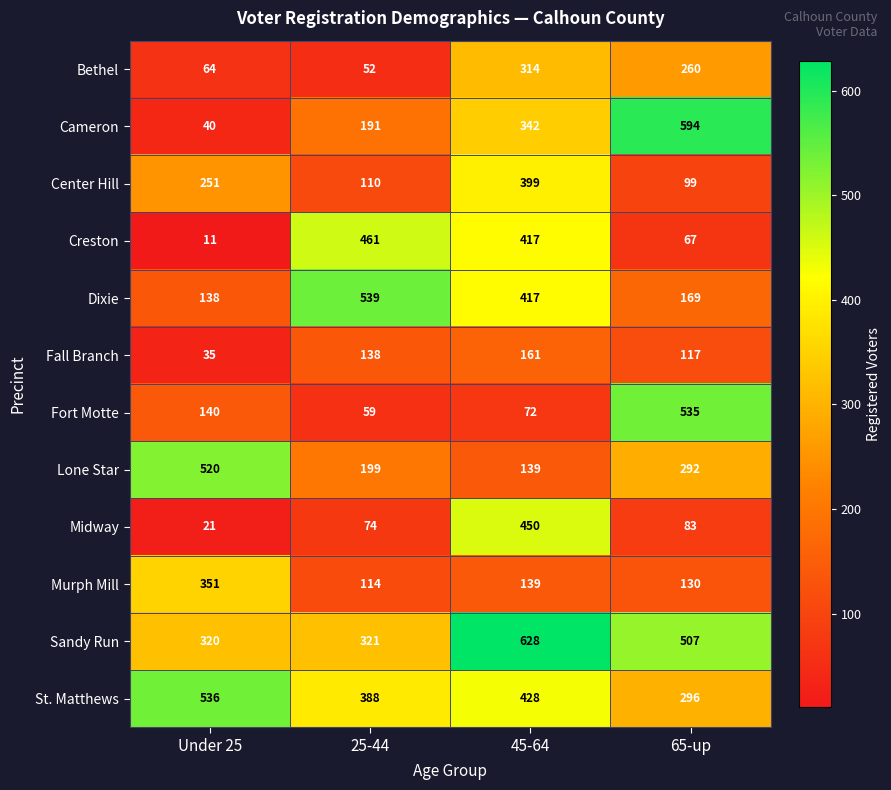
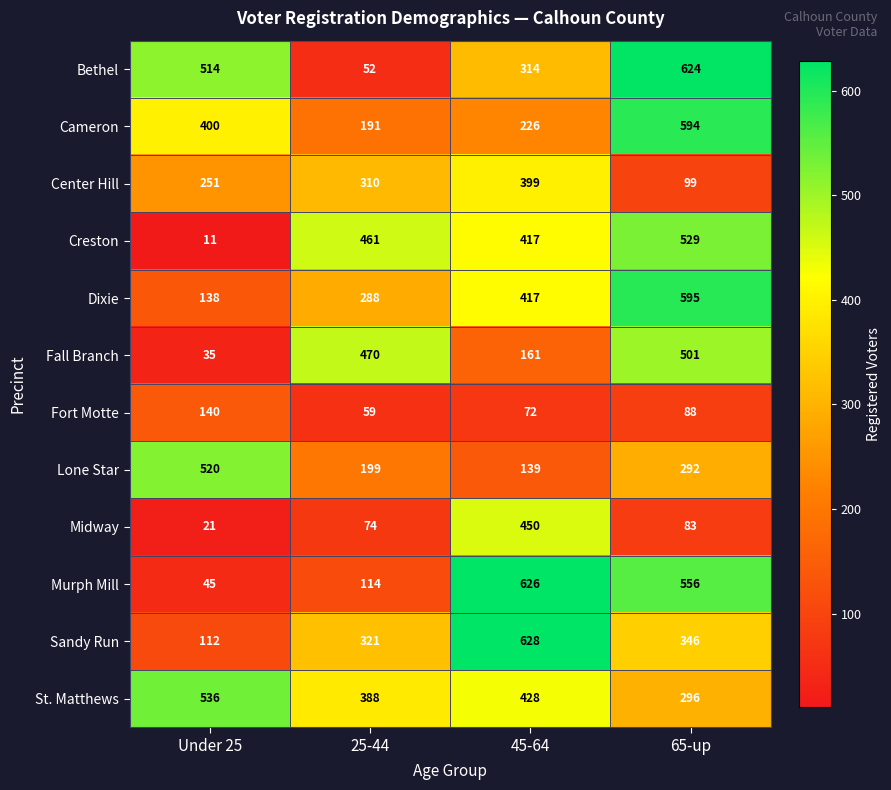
  {
    "Bethel": {
-     "Under 25": 64,
+     "Under 25": 514,
      "25-44": 52,
      "45-64": 314,
-     "65-up": 260
+     "65-up": 624
    },
    "Cameron": {
-     "Under 25": 40,
+     "Under 25": 400,
      "25-44": 191,
-     "45-64": 342,
+     "45-64": 226,
      "65-up": 594
    },
    "Center Hill": {
      "Under 25": 251,
-     "25-44": 110,
+     "25-44": 310,
      "45-64": 399,
      "65-up": 99
    },
    "Creston": {
      "Under 25": 11,
      "25-44": 461,
      "45-64": 417,
-     "65-up": 67
+     "65-up": 529
    },
    "Dixie": {
      "Under 25": 138,
-     "25-44": 539,
+     "25-44": 288,
      "45-64": 417,
-     "65-up": 169
+     "65-up": 595
    },
    "Fall Branch": {
      "Under 25": 35,
-     "25-44": 138,
+     "25-44": 470,
      "45-64": 161,
-     "65-up": 117
+     "65-up": 501
    },
    "Fort Motte": {
      "Under 25": 140,
      "25-44": 59,
      "45-64": 72,
-     "65-up": 535
+     "65-up": 88
    },
    "Lone Star": {
      "Under 25": 520,
      "25-44": 199,
      "45-64": 139,
      "65-up": 292
    },
    "Midway": {
      "Under 25": 21,
      "25-44": 74,
      "45-64": 450,
      "65-up": 83
    },
    "Murph Mill": {
-     "Under 25": 351,
+     "Under 25": 45,
      "25-44": 114,
-     "45-64": 139,
-     "65-up": 130
+     "45-64": 626,
+     "65-up": 556
    },
    "Sandy Run": {
-     "Under 25": 320,
+     "Under 25": 112,
      "25-44": 321,
      "45-64": 628,
-     "65-up": 507
+     "65-up": 346
    },
    "St. Matthews": {
      "Under 25": 536,
      "25-44": 388,
      "45-64": 428,
      "65-up": 296
    }
  }
